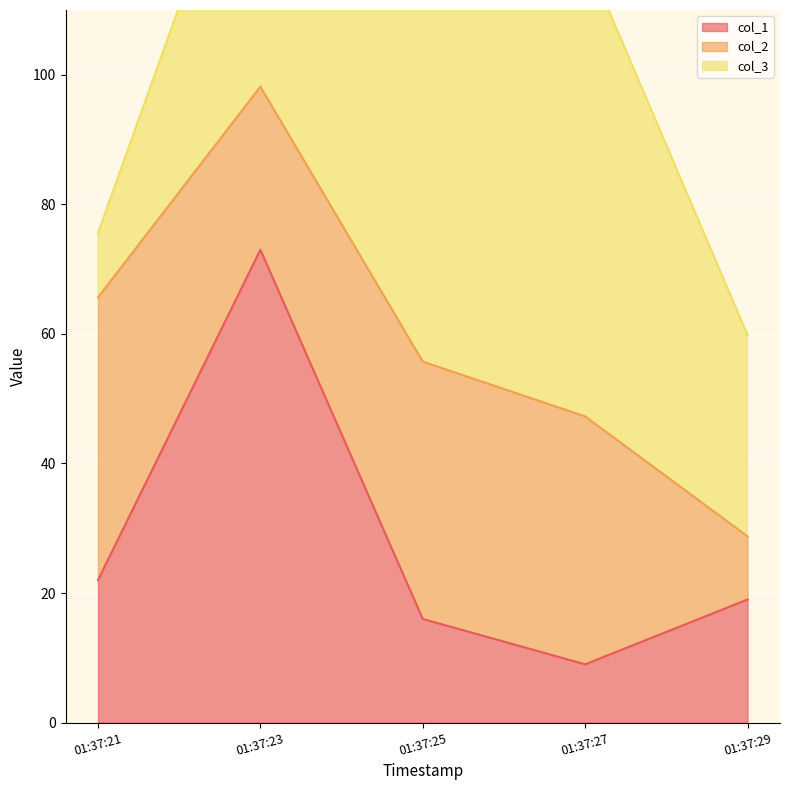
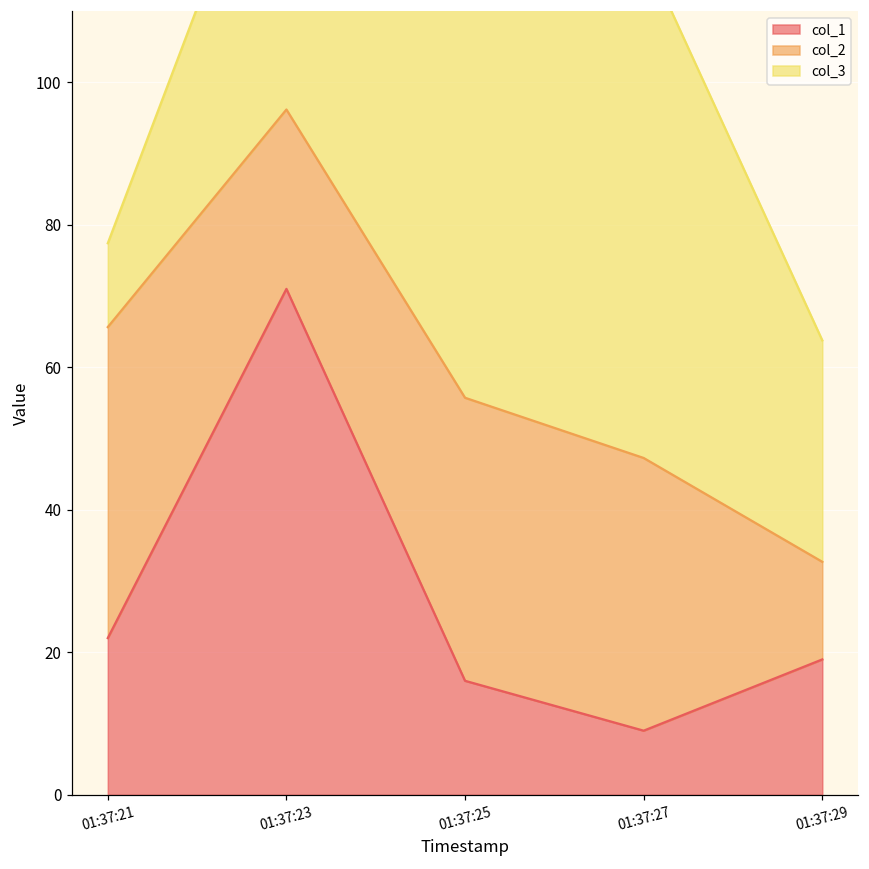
  {
    "col_1": {
      "01:37:21": 22,
-     "01:37:23": 73,
+     "01:37:23": 71,
      "01:37:25": 16,
      "01:37:27": 9,
      "01:37:29": 19
    },
    "col_2": {
      "01:37:21": 44,
      "01:37:23": 25,
      "01:37:25": 40,
      "01:37:27": 38,
-     "01:37:29": 10
+     "01:37:29": 14
    },
    "col_3": {
-     "01:37:21": 10,
+     "01:37:21": 12,
      "01:37:29": 31
    }
  }
